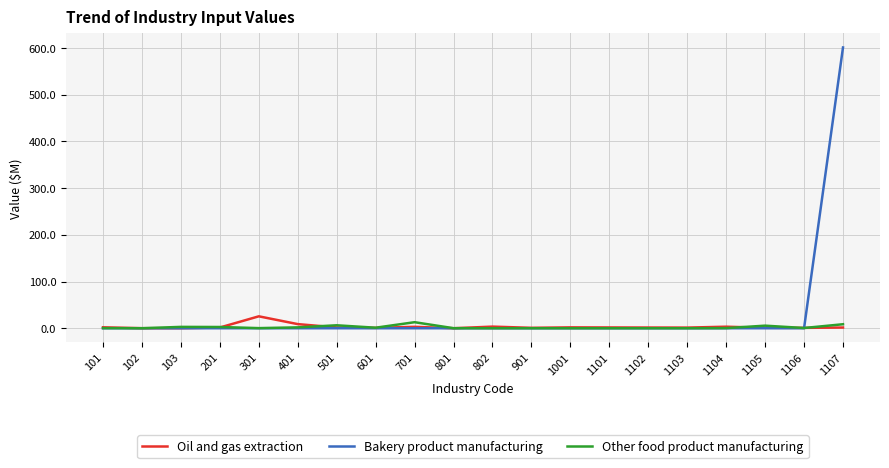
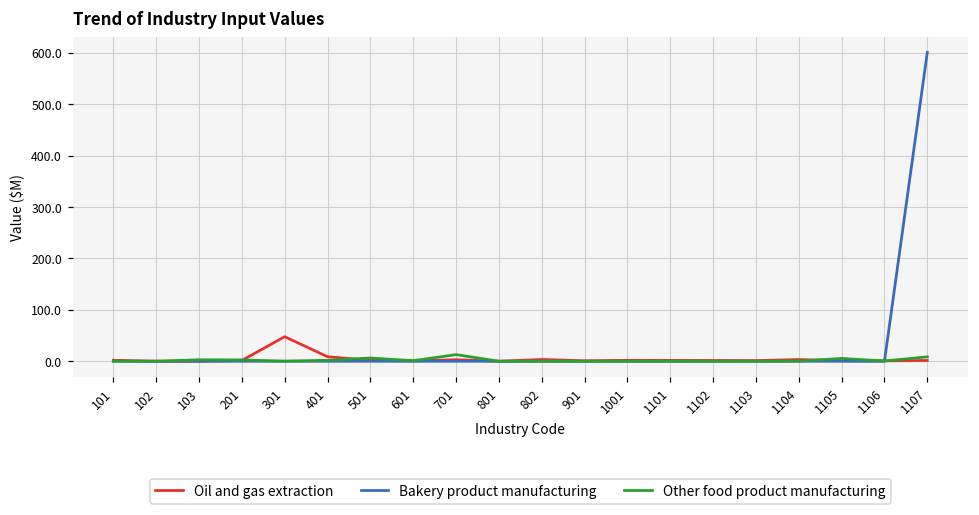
  {
    "Oil and gas extraction": {
-     "301": 30,
+     "301": 50,
      "401": 10,
      "1107": 0
    },
    "Bakery product manufacturing": {
      "1107": 600
    },
    "Other food product manufacturing": {
      "701": 10,
      "1107": 10
    }
  }
